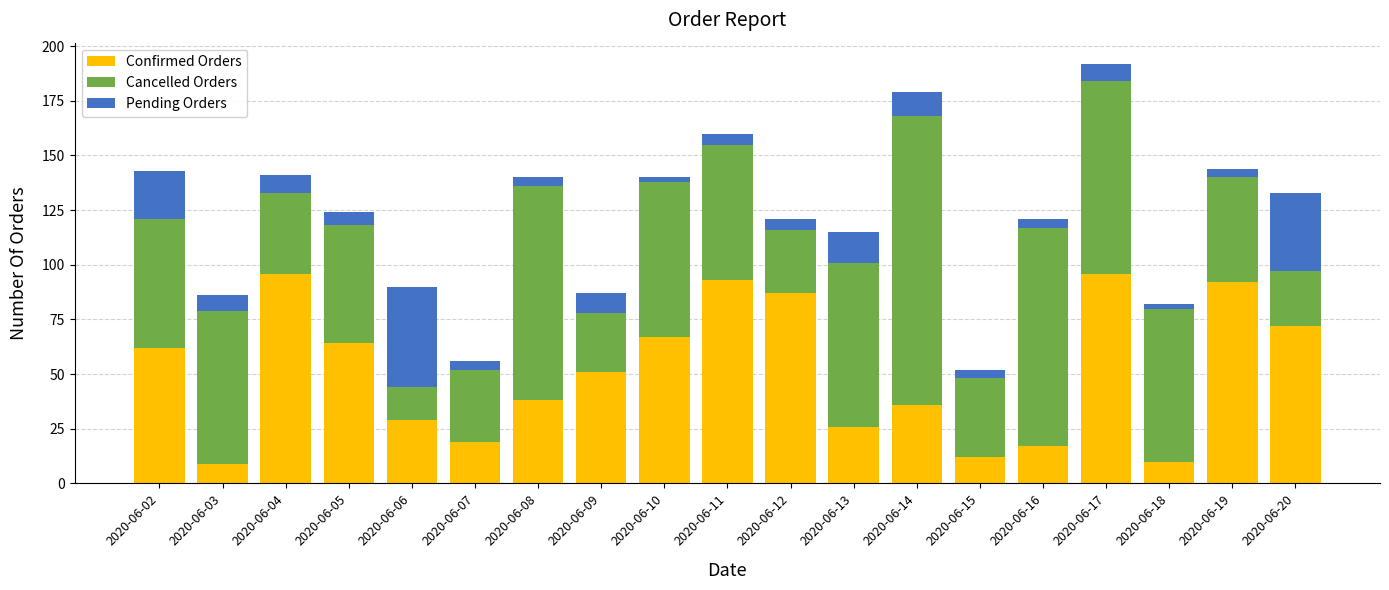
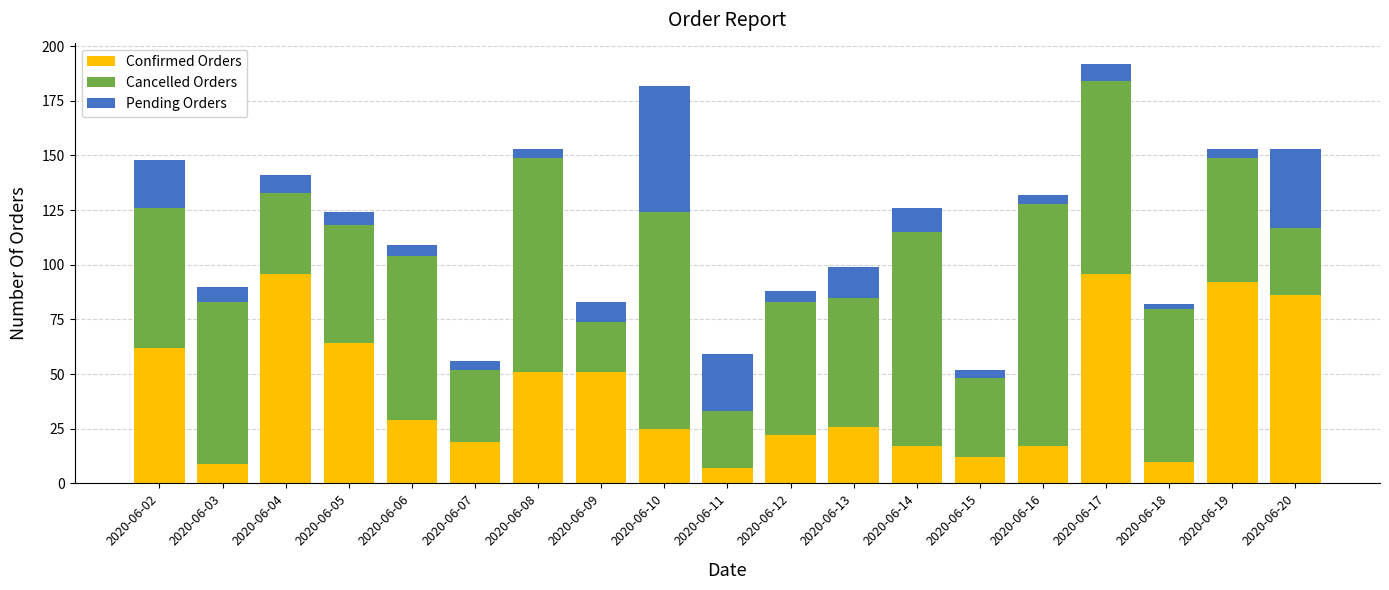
  {
    "Confirmed Orders": {
      "2020-06-02": 62,
      "2020-06-03": 9,
      "2020-06-04": 96,
      "2020-06-05": 64,
      "2020-06-06": 29,
      "2020-06-07": 19,
-     "2020-06-08": 38,
+     "2020-06-08": 51,
      "2020-06-09": 51,
-     "2020-06-10": 67,
-     "2020-06-11": 93,
-     "2020-06-12": 87,
+     "2020-06-10": 25,
+     "2020-06-11": 7,
+     "2020-06-12": 22,
      "2020-06-13": 26,
-     "2020-06-14": 36,
+     "2020-06-14": 17,
      "2020-06-15": 12,
      "2020-06-16": 17,
      "2020-06-17": 96,
      "2020-06-18": 10,
      "2020-06-19": 92,
-     "2020-06-20": 72
+     "2020-06-20": 86
    },
    "Cancelled Orders": {
-     "2020-06-02": 59,
-     "2020-06-03": 70,
+     "2020-06-02": 64,
+     "2020-06-03": 74,
      "2020-06-04": 37,
      "2020-06-05": 54,
-     "2020-06-06": 15,
+     "2020-06-06": 75,
      "2020-06-07": 33,
      "2020-06-08": 98,
-     "2020-06-09": 27,
-     "2020-06-10": 71,
-     "2020-06-11": 62,
-     "2020-06-12": 29,
-     "2020-06-13": 75,
-     "2020-06-14": 132,
+     "2020-06-09": 23,
+     "2020-06-10": 99,
+     "2020-06-11": 26,
+     "2020-06-12": 61,
+     "2020-06-13": 59,
+     "2020-06-14": 98,
      "2020-06-15": 36,
-     "2020-06-16": 100,
+     "2020-06-16": 111,
      "2020-06-17": 88,
      "2020-06-18": 70,
-     "2020-06-19": 48,
-     "2020-06-20": 25
+     "2020-06-19": 57,
+     "2020-06-20": 31
    },
    "Pending Orders": {
      "2020-06-02": 22,
      "2020-06-03": 7,
      "2020-06-04": 8,
      "2020-06-05": 6,
-     "2020-06-06": 46,
+     "2020-06-06": 5,
      "2020-06-07": 4,
      "2020-06-08": 4,
      "2020-06-09": 9,
-     "2020-06-10": 2,
-     "2020-06-11": 5,
+     "2020-06-10": 58,
+     "2020-06-11": 26,
      "2020-06-12": 5,
      "2020-06-13": 14,
      "2020-06-14": 11,
      "2020-06-15": 4,
      "2020-06-16": 4,
      "2020-06-17": 8,
      "2020-06-18": 2,
      "2020-06-19": 4,
      "2020-06-20": 36
    }
  }
